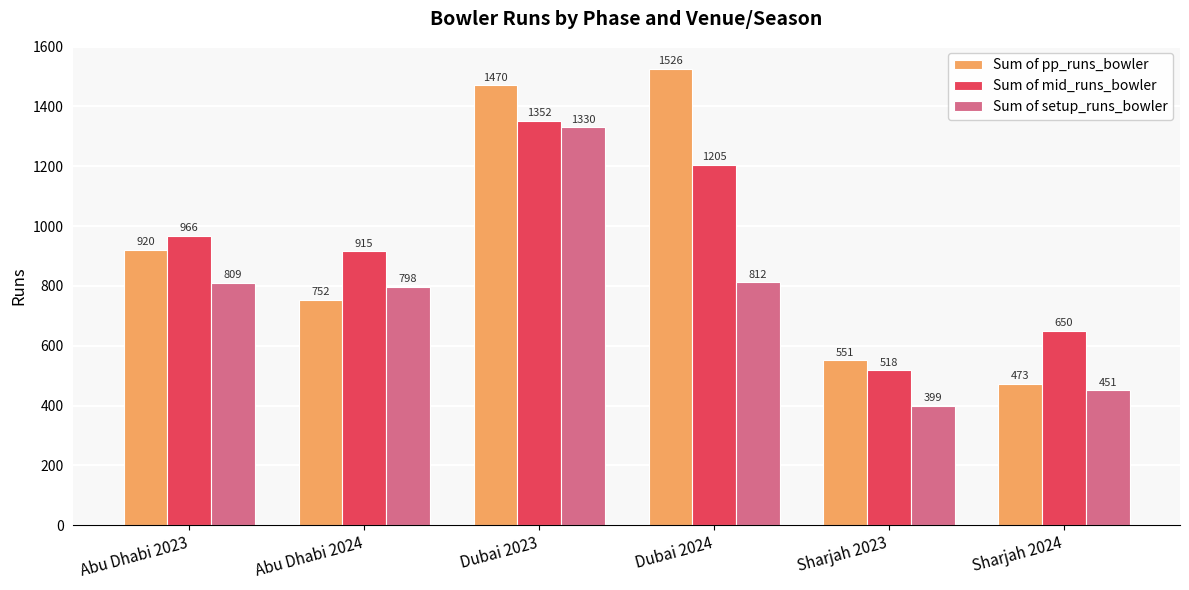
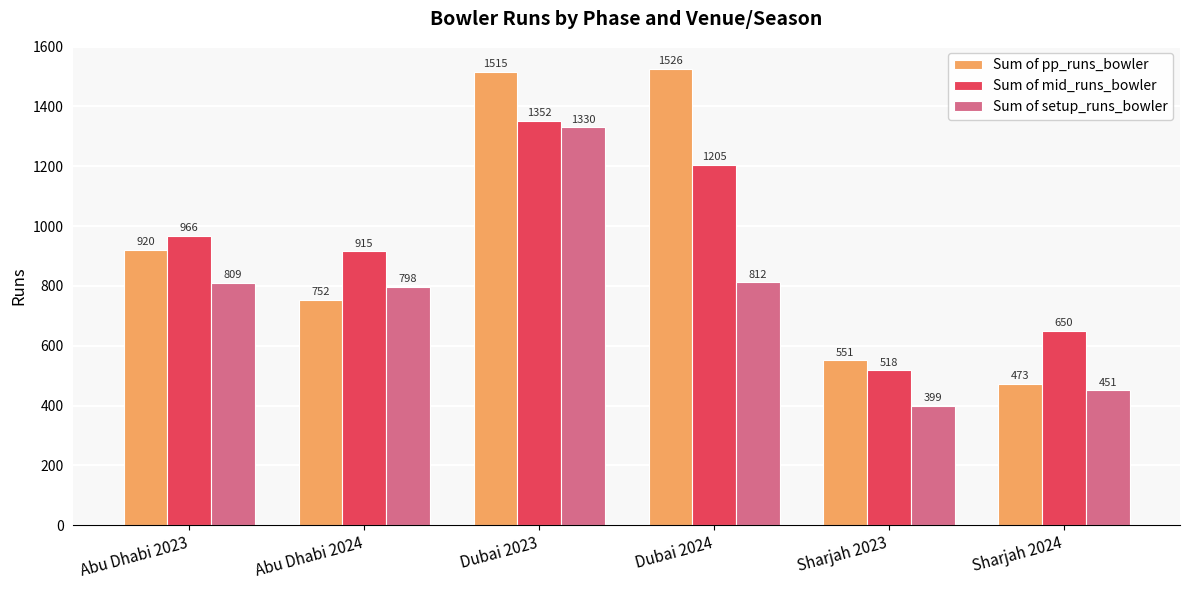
  {
    "Sum of pp_runs_bowler": {
      "Abu Dhabi 2023": 920,
      "Abu Dhabi 2024": 752,
-     "Dubai 2023": 1470,
+     "Dubai 2023": 1515,
      "Dubai 2024": 1526,
      "Sharjah 2023": 551,
      "Sharjah 2024": 473
    },
    "Sum of mid_runs_bowler": {
      "Abu Dhabi 2023": 966,
      "Abu Dhabi 2024": 915,
      "Dubai 2023": 1352,
      "Dubai 2024": 1205,
      "Sharjah 2023": 518,
      "Sharjah 2024": 650
    },
    "Sum of setup_runs_bowler": {
      "Abu Dhabi 2023": 809,
      "Abu Dhabi 2024": 798,
      "Dubai 2023": 1330,
      "Dubai 2024": 812,
      "Sharjah 2023": 399,
      "Sharjah 2024": 451
    }
  }
